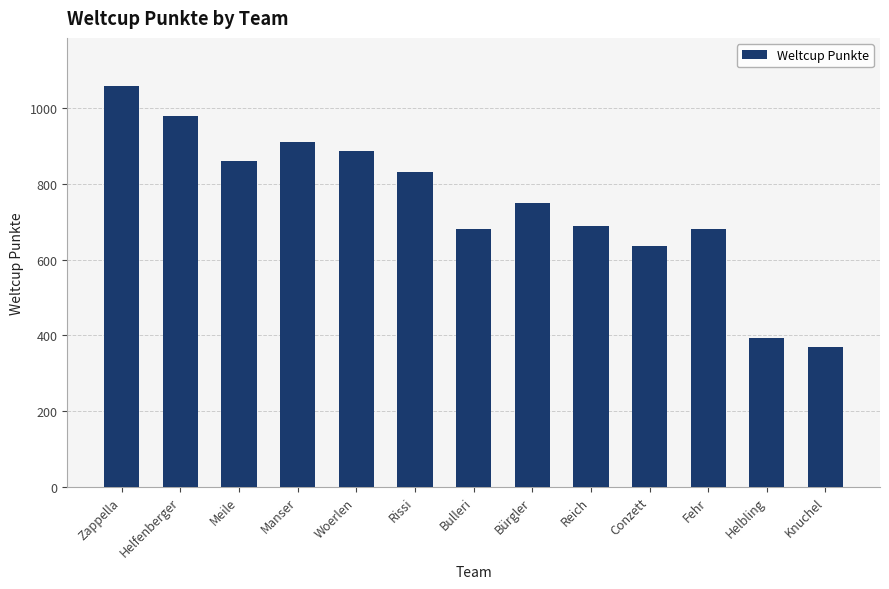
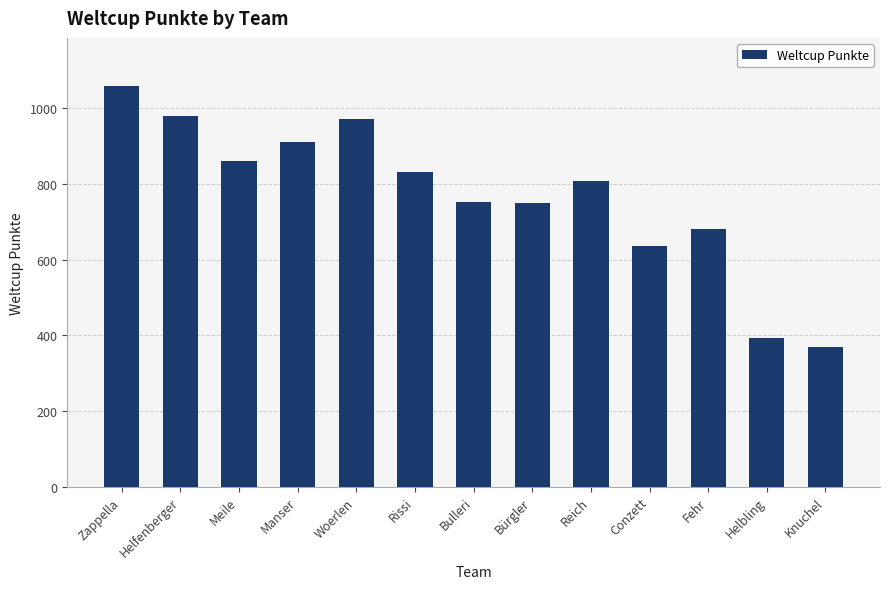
  {
    "Zappella": 1060,
    "Helfenberger": 980,
    "Meile": 860,
    "Manser": 910,
-   "Woerlen": 890,
+   "Woerlen": 970,
    "Rissi": 830,
-   "Bulleri": 680,
+   "Bulleri": 750,
    "Bürgler": 750,
-   "Reich": 690,
+   "Reich": 810,
    "Conzett": 640,
    "Fehr": 680,
    "Helbling": 390,
    "Knuchel": 370
  }
